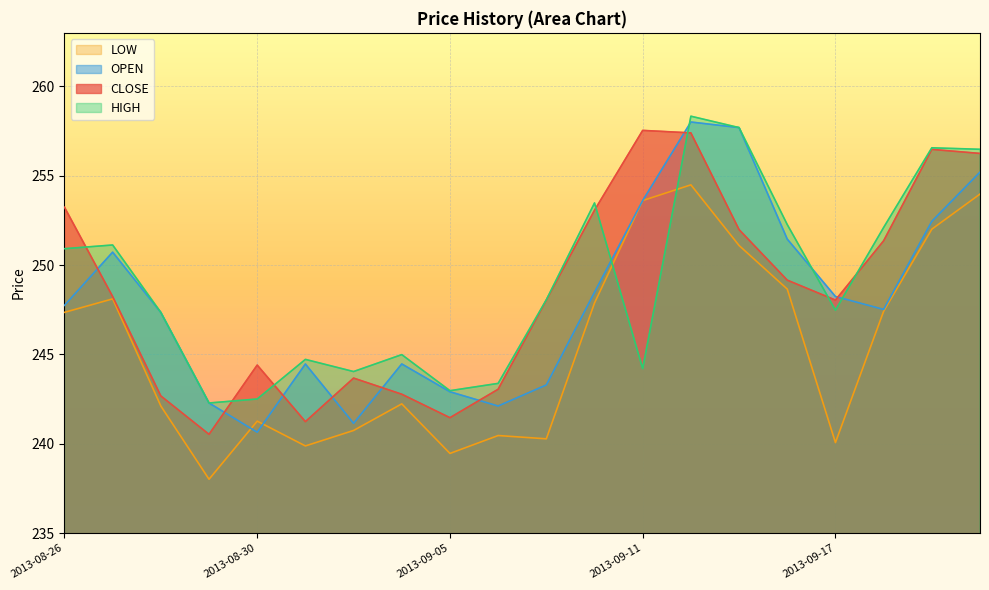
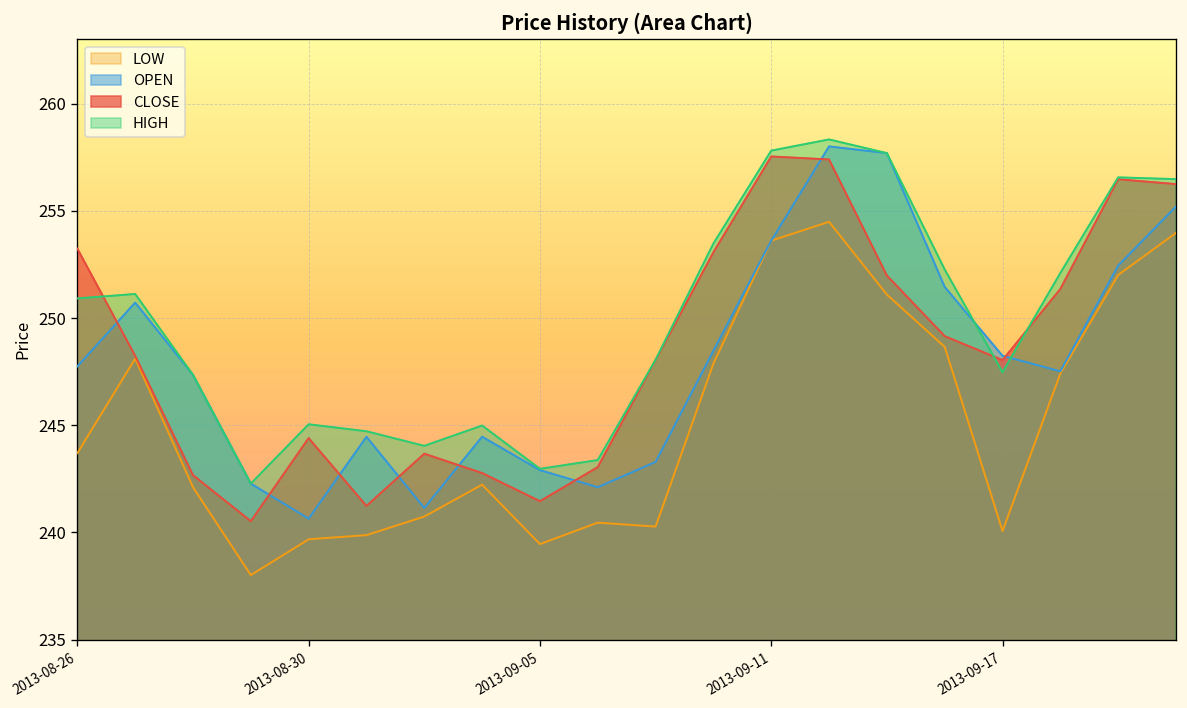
  {
    "LOW": {
-     "2013-08-26": 247.4,
-     "2013-08-30": 241.3,
+     "2013-08-26": 243.7,
+     "2013-08-30": 239.7,
      "2013-09-05": 239.5,
      "2013-09-17": 240.1
    },
    "OPEN": {
      "2013-08-26": 247.7,
      "2013-08-30": 240.6,
      "2013-09-17": 248.2
    },
    "CLOSE": {
      "2013-08-26": 253.2,
      "2013-08-30": 244.4,
      "2013-09-05": 241.5,
      "2013-09-11": 257.5,
      "2013-09-17": 248.0
    },
    "HIGH": {
      "2013-08-26": 250.9,
-     "2013-08-30": 242.5,
-     "2013-09-11": 244.2,
+     "2013-08-30": 245.0,
+     "2013-09-11": 257.8,
      "2013-09-17": 247.5
    }
  }
